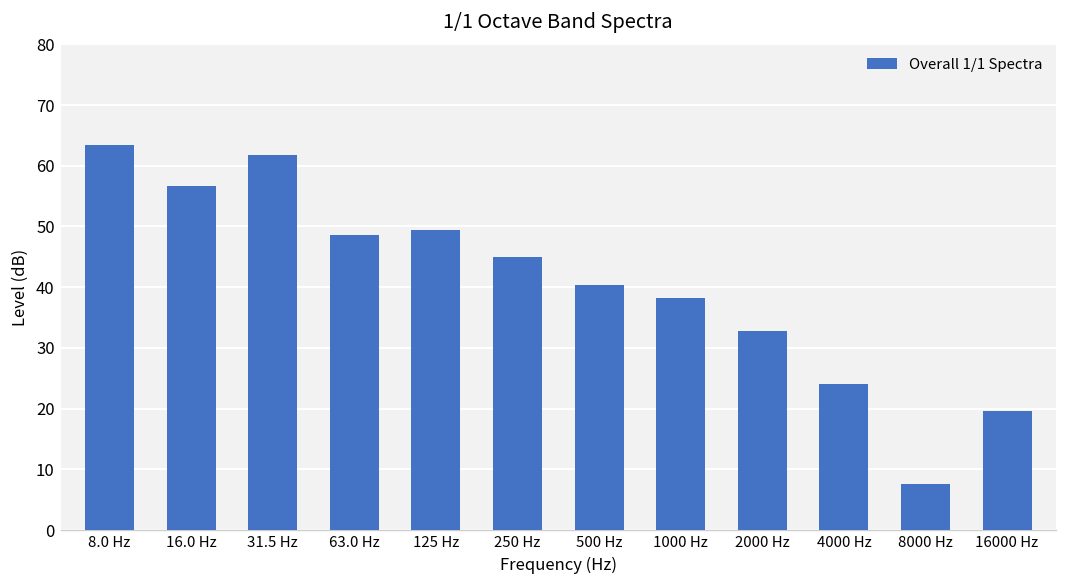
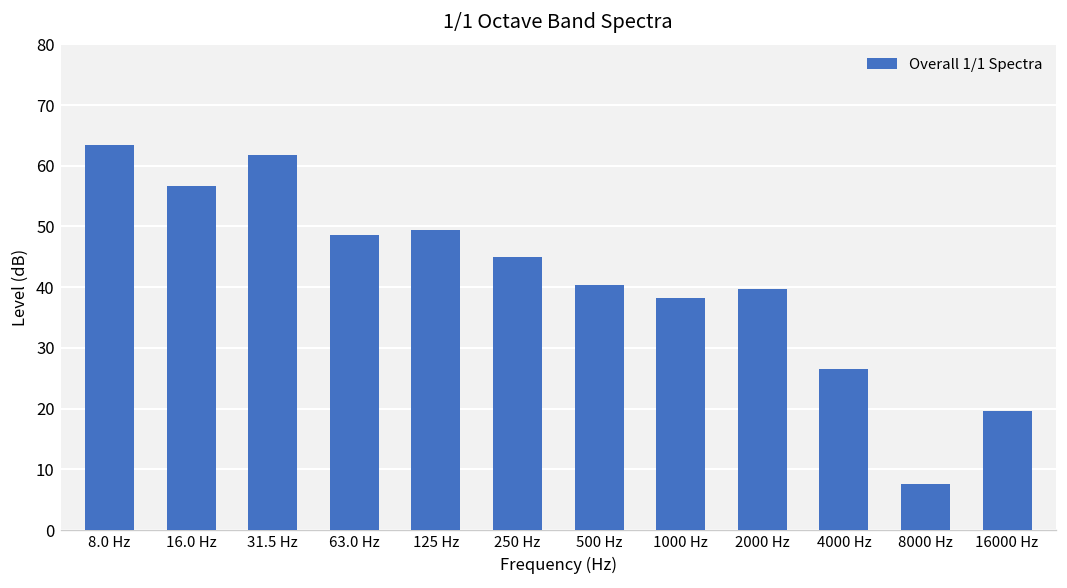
  {
    "8.0 Hz": 63,
    "16.0 Hz": 57,
    "31.5 Hz": 62,
    "63.0 Hz": 49,
    "125 Hz": 49,
    "250 Hz": 45,
    "500 Hz": 40,
    "1000 Hz": 38,
-   "2000 Hz": 33,
-   "4000 Hz": 24,
+   "2000 Hz": 40,
+   "4000 Hz": 27,
    "8000 Hz": 8,
    "16000 Hz": 20
  }
